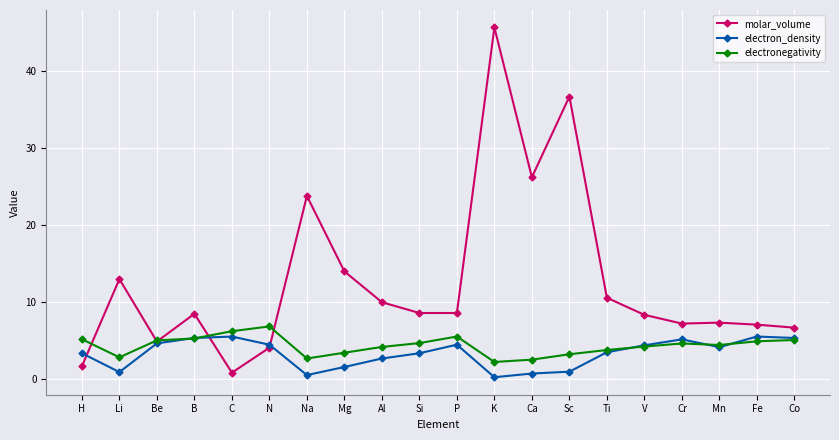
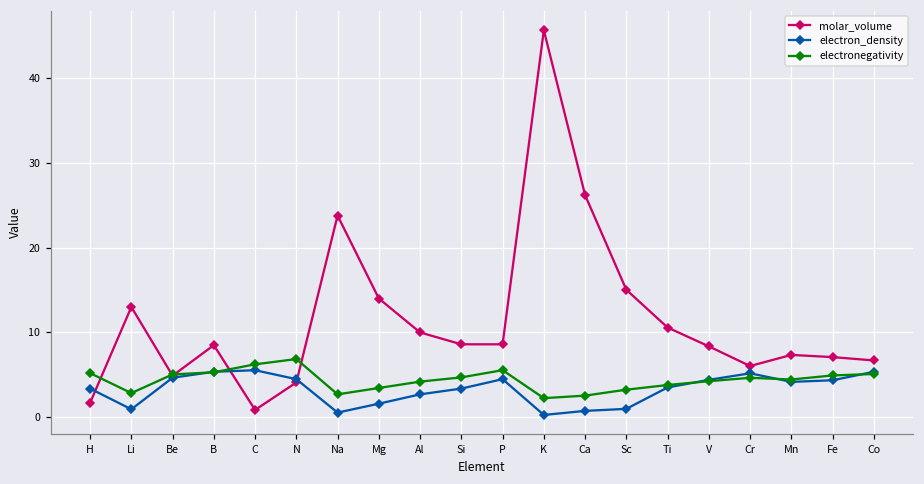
  {
    "molar_volume": {
      "H": 2,
      "Li": 13,
      "B": 9,
      "C": 1,
      "N": 4,
      "Na": 24,
      "Mg": 14,
      "Al": 10,
      "Si": 9,
      "P": 9,
      "K": 46,
      "Ca": 26,
-     "Sc": 37,
+     "Sc": 15,
      "Ti": 11,
      "V": 8,
-     "Cr": 7,
+     "Cr": 6,
      "Mn": 7,
      "Fe": 7,
      "Co": 7
    },
    "electron_density": {
      "H": 3,
      "Li": 1,
      "C": 6,
      "N": 4,
      "Na": 1,
      "Mg": 2,
      "Al": 3,
      "Si": 3,
      "P": 4,
      "K": 0,
      "Ca": 1,
      "Sc": 1,
      "Cr": 5,
-     "Fe": 6
+     "Fe": 4
    },
    "electronegativity": {
      "H": 5,
      "Li": 3,
      "C": 6,
      "N": 7,
      "Na": 3,
      "Mg": 3,
      "Al": 4,
      "Si": 5,
      "P": 6,
      "K": 2,
      "Ca": 3,
      "Sc": 3,
      "Cr": 5,
      "Fe": 5
    }
  }
